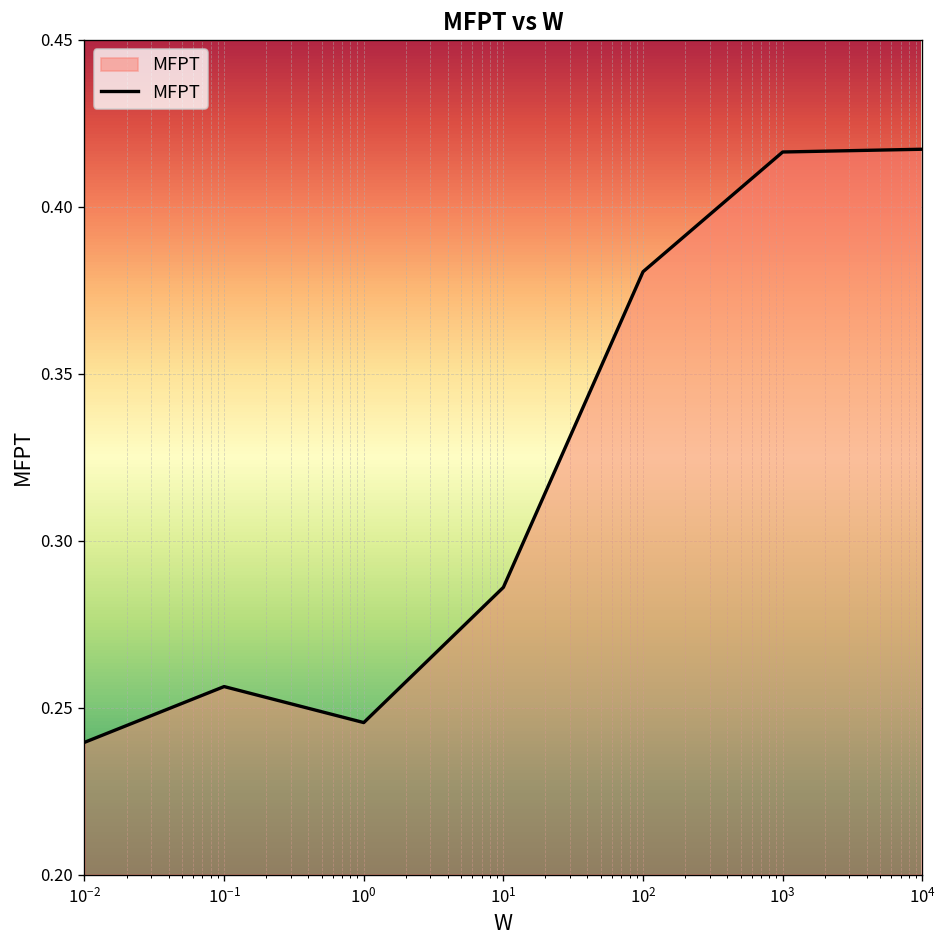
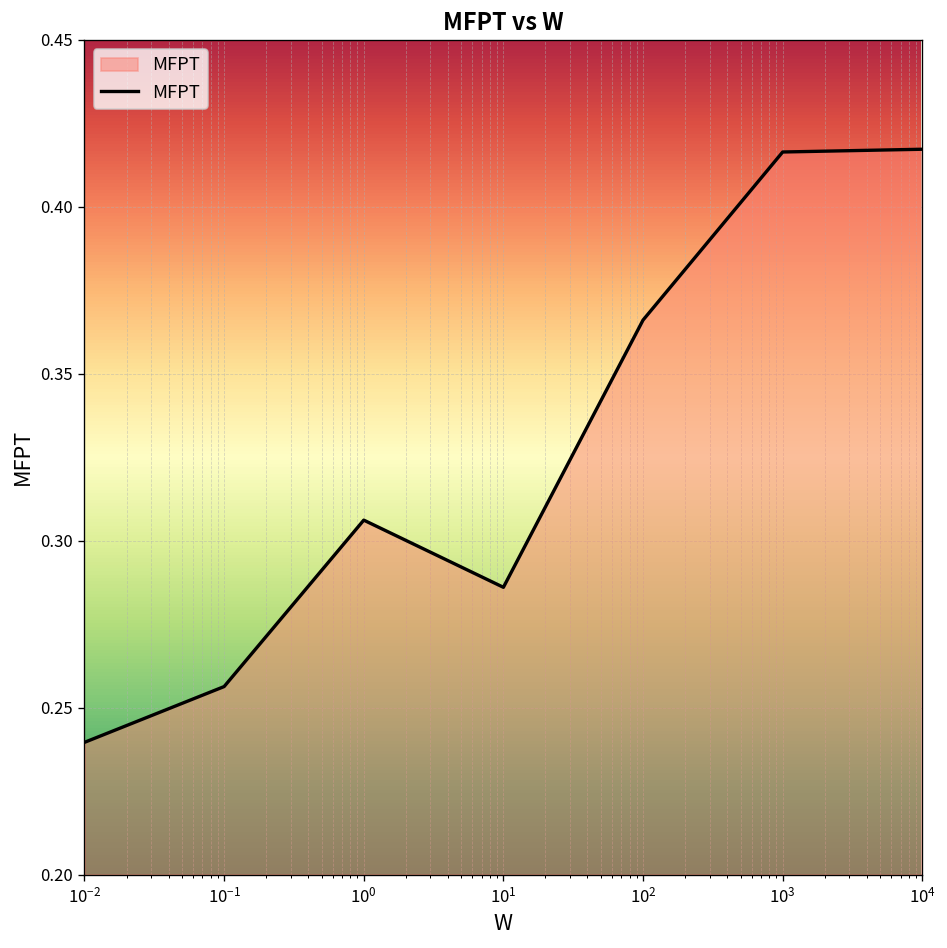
  {
    "10^-2": 0.240,
    "10^-1": 0.256,
-   "10^0": 0.246,
+   "10^0": 0.306,
    "10^1": 0.286,
-   "10^2": 0.381,
+   "10^2": 0.366,
    "10^3": 0.416,
    "10^4": 0.417
  }
